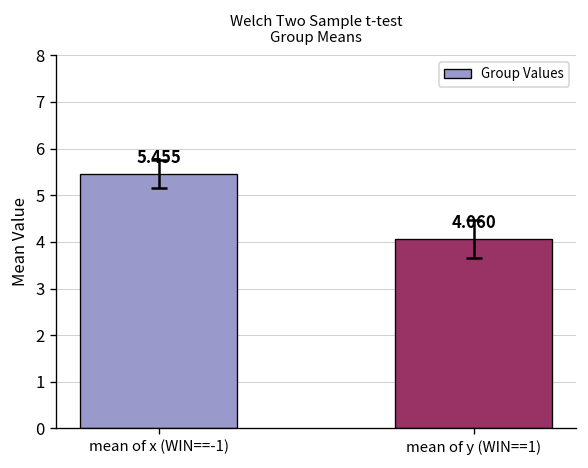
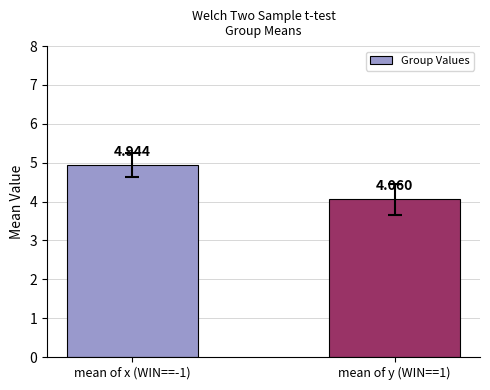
  {
    "Group Values": {
-     "mean of x (WIN==-1)": 5.455
+     "mean of x (WIN==-1)": 4.944
    }
  }
